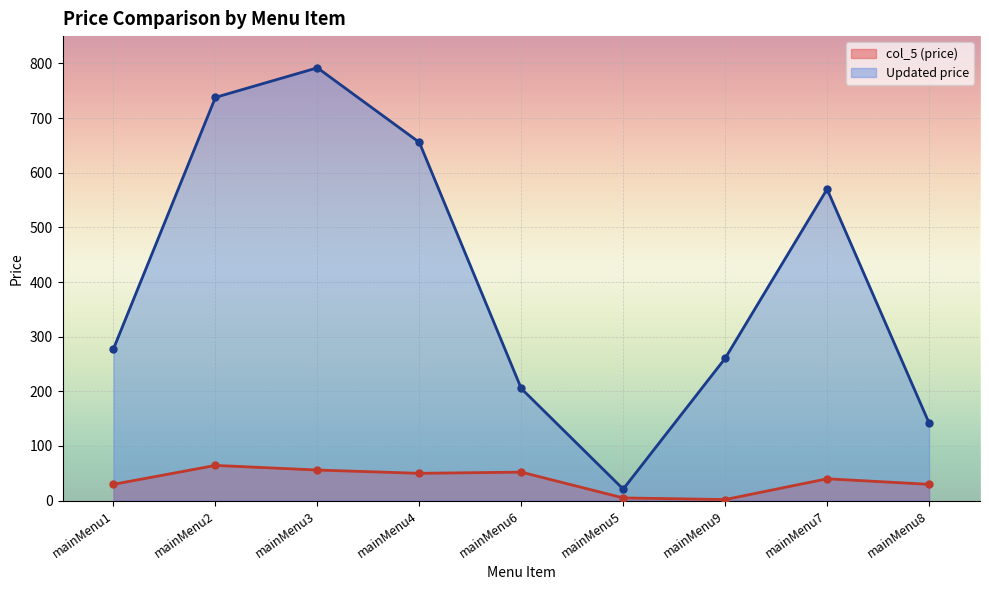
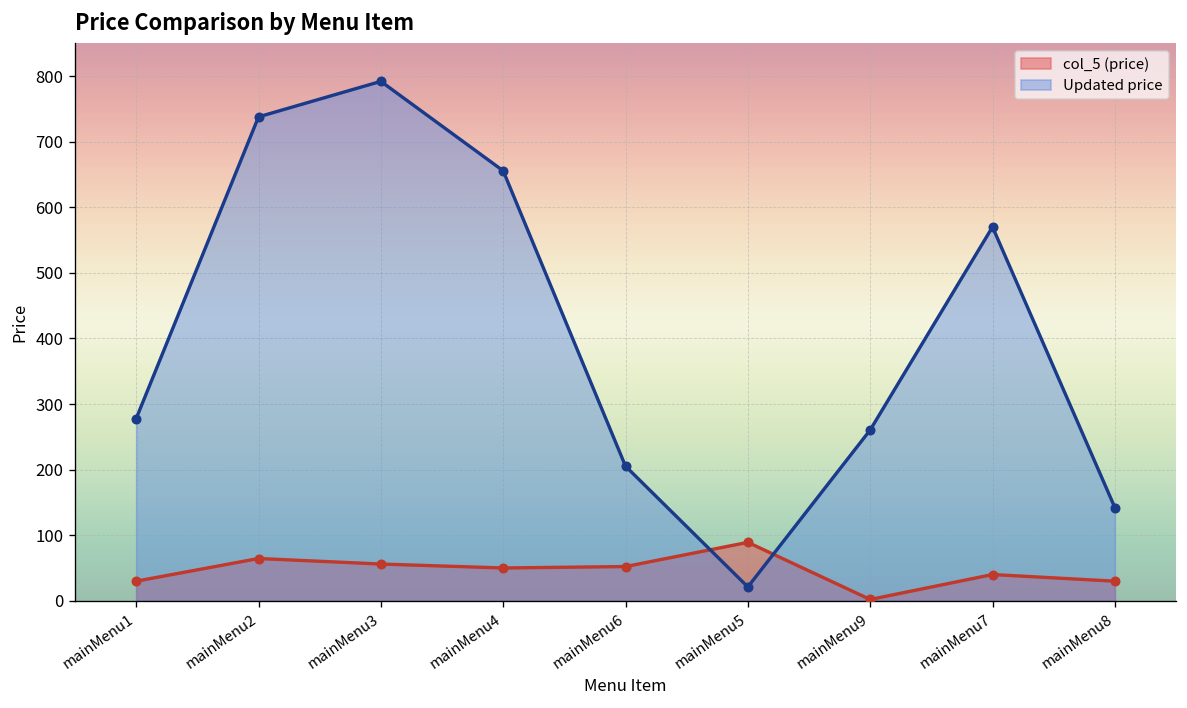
  {
    "col_5 (price)": {
      "mainMenu1": 30,
      "mainMenu2": 60,
      "mainMenu3": 60,
      "mainMenu4": 50,
      "mainMenu6": 50,
-     "mainMenu5": 0,
+     "mainMenu5": 90,
      "mainMenu9": 0,
      "mainMenu7": 40,
      "mainMenu8": 30
    },
    "Updated price": {
      "mainMenu1": 280,
      "mainMenu2": 740,
      "mainMenu3": 790,
      "mainMenu4": 660,
      "mainMenu6": 210,
      "mainMenu5": 20,
      "mainMenu9": 260,
      "mainMenu7": 570,
      "mainMenu8": 140
    }
  }
